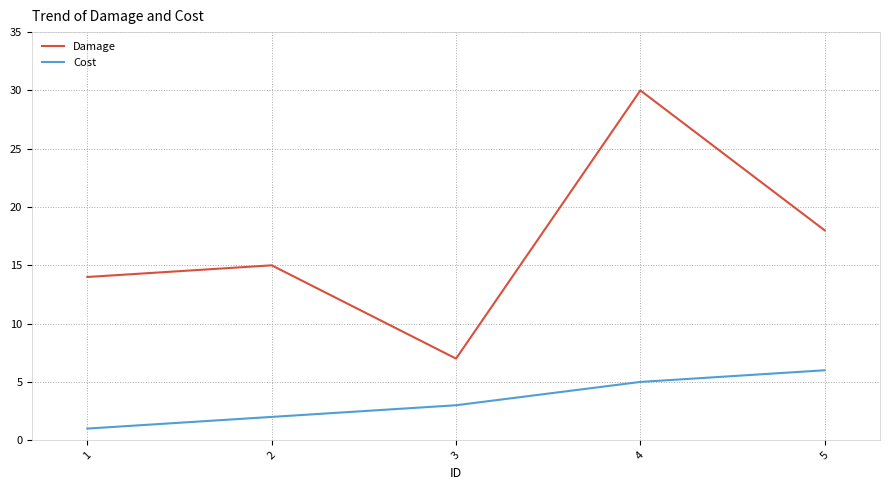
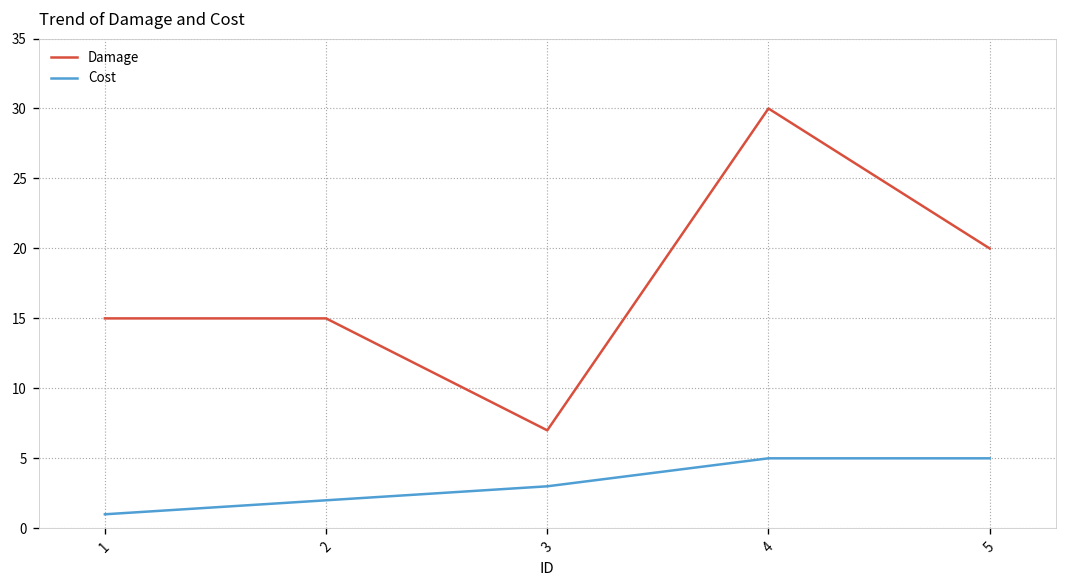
  {
    "Damage": {
-     "1": 14,
+     "1": 15,
      "2": 15,
      "3": 7,
      "4": 30,
-     "5": 18
+     "5": 20
    },
    "Cost": {
      "1": 1,
      "2": 2,
      "3": 3,
      "4": 5,
-     "5": 6
+     "5": 5
    }
  }
